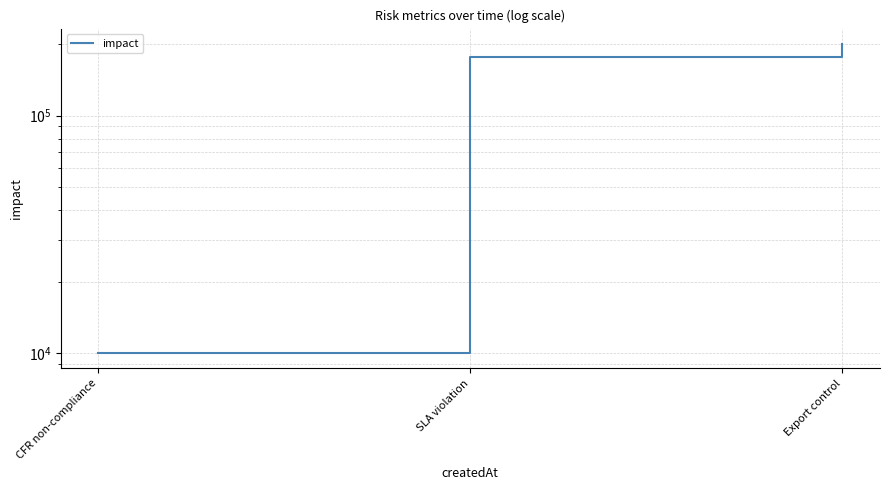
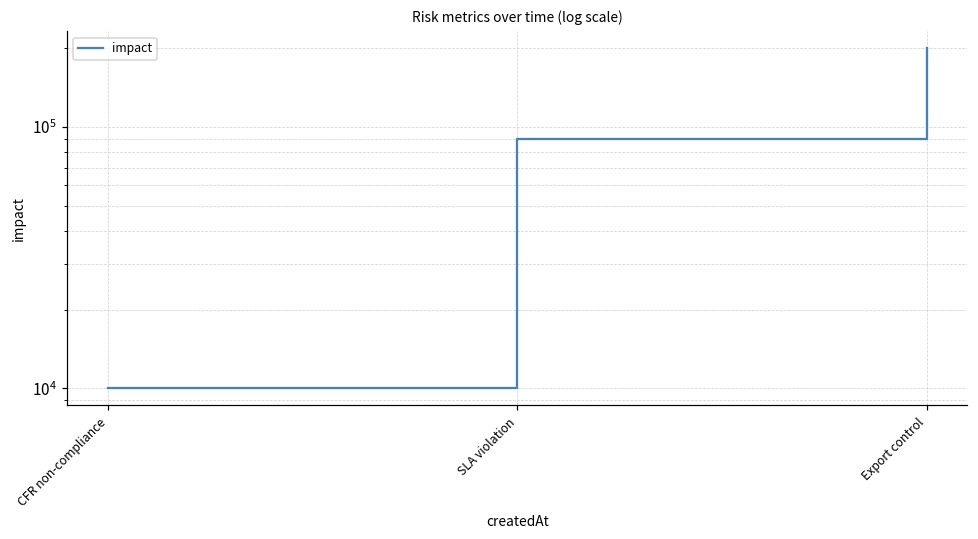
  {
    "CFR non-compliance": 10000,
-   "SLA violation": 180000,
+   "SLA violation": 90000,
    "Export control": 200000
  }
